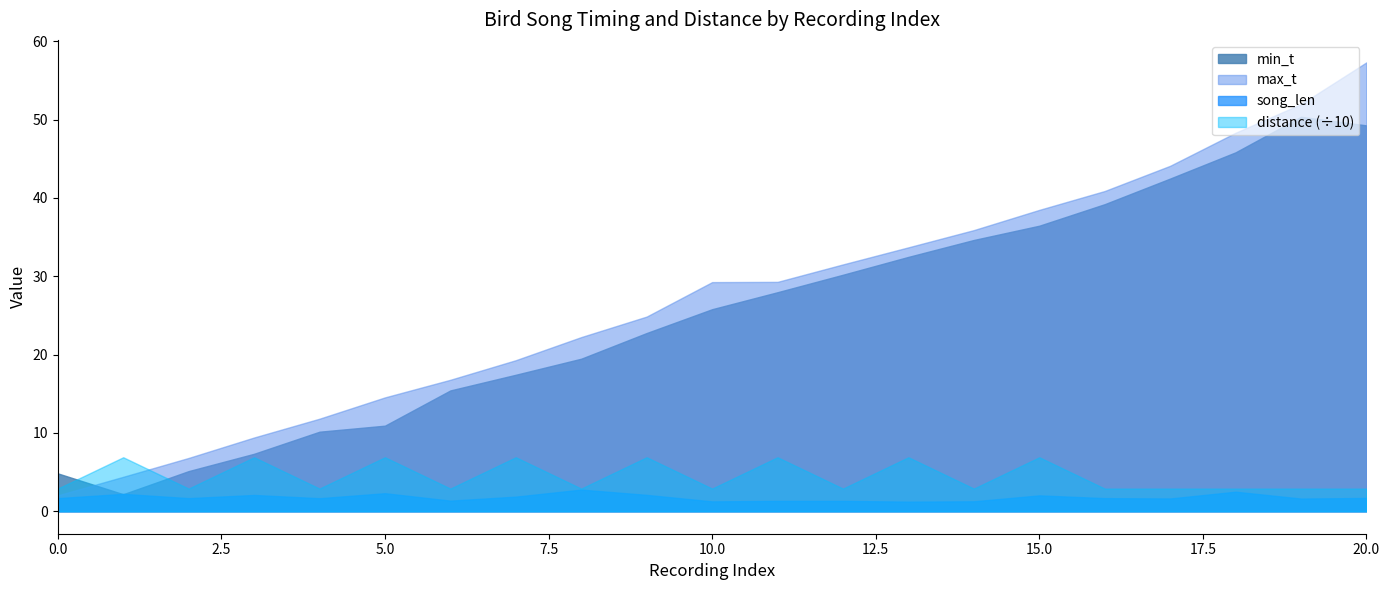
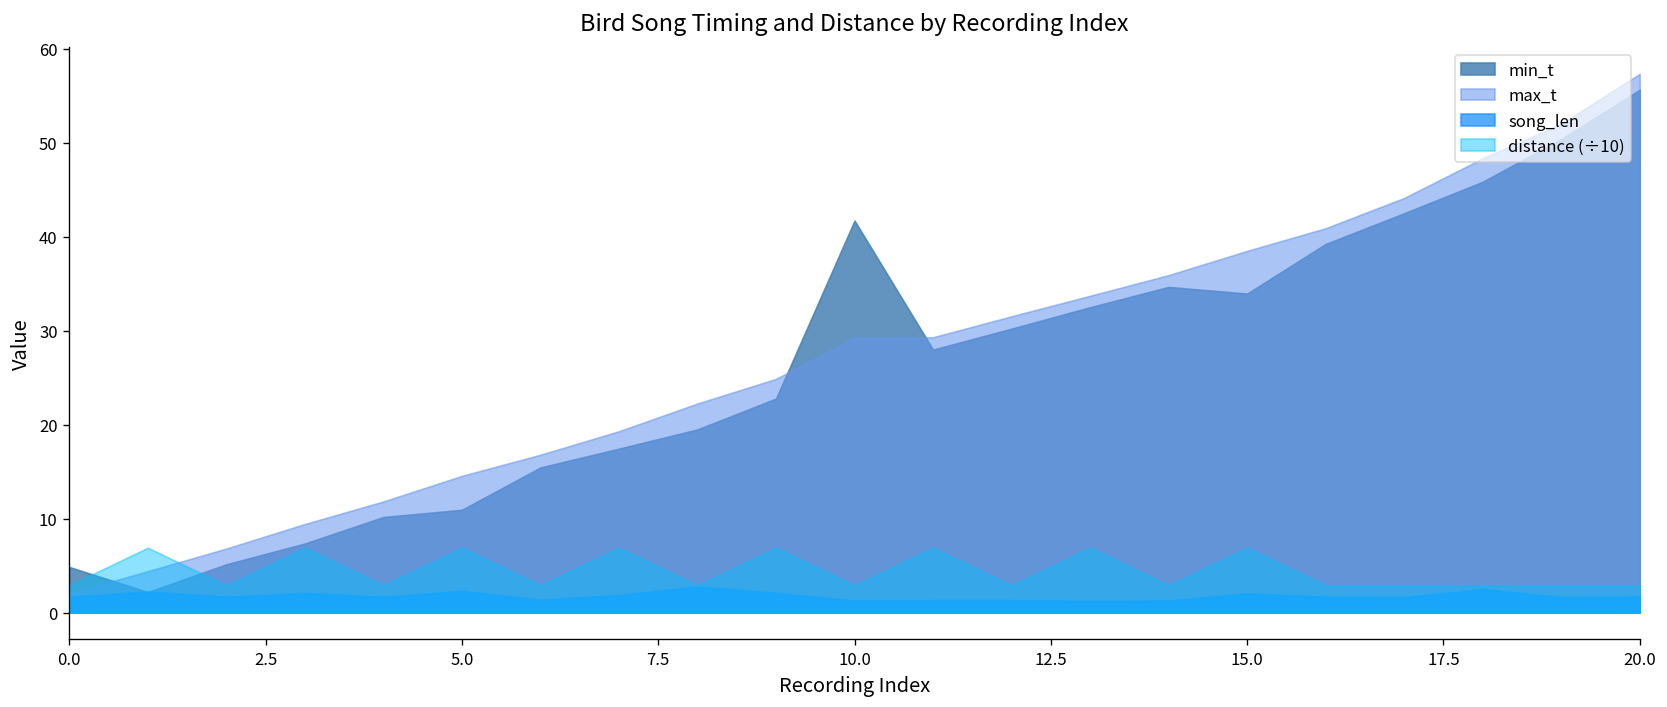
  {
    "min_t": {
      "0.0": 5,
      "5.0": 11,
-     "10.0": 26,
-     "15.0": 36,
-     "20.0": 49
+     "10.0": 42,
+     "15.0": 34,
+     "20.0": 56
    },
    "max_t": {
      "0.0": 2,
      "5.0": 15,
      "10.0": 29,
      "15.0": 38,
      "20.0": 57
    }
  }
